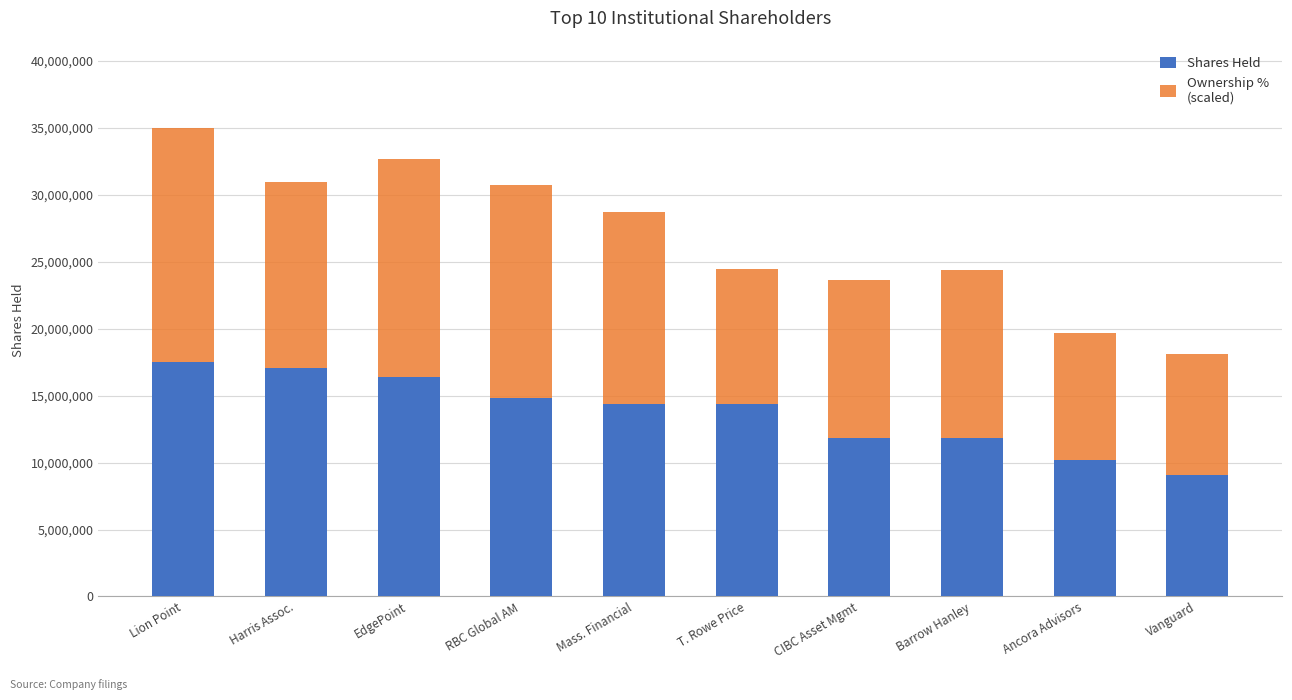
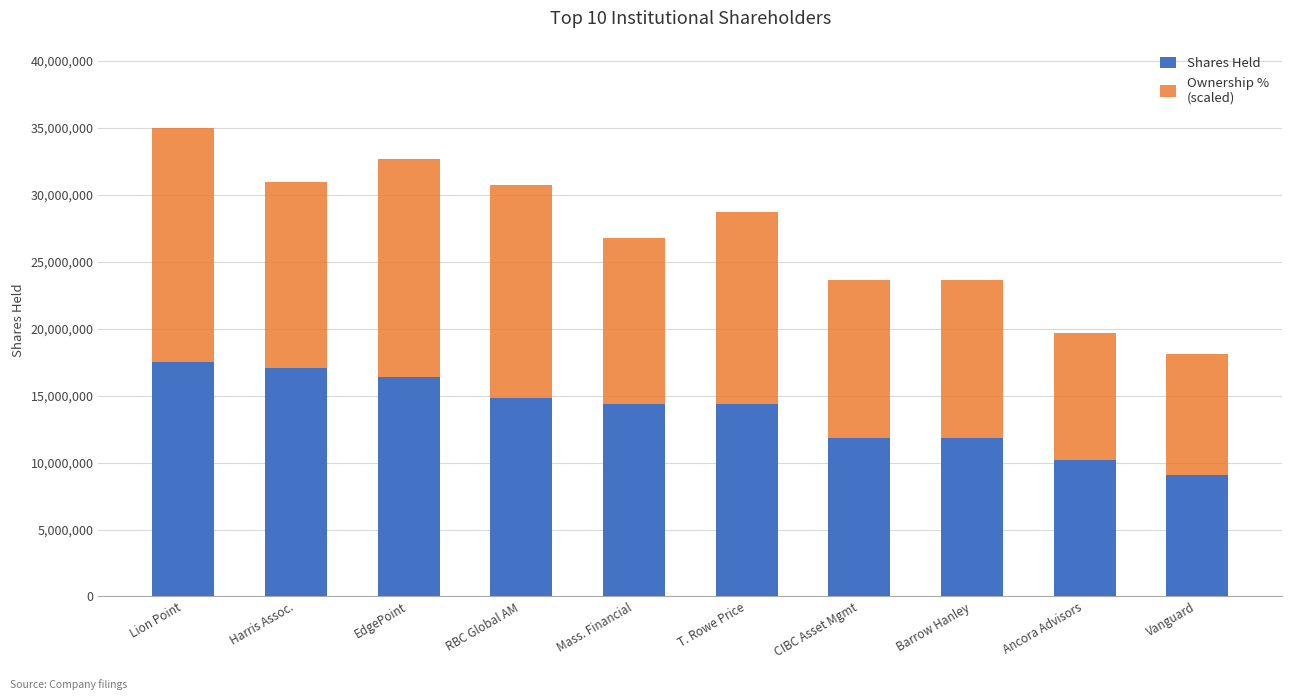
  {
    "Shares Held": {
      "Lion Point": "17,500,000",
      "Harris Assoc.": "17,100,000",
      "EdgePoint": "16,400,000",
      "RBC Global AM": "14,900,000",
      "Mass. Financial": "14,400,000",
      "T. Rowe Price": "14,400,000",
      "CIBC Asset Mgmt": "11,900,000",
      "Barrow Hanley": "11,800,000",
      "Ancora Advisors": "10,200,000",
      "Vanguard": "9,000,000"
    },
    "Ownership % (scaled)": {
      "Lion Point": "17,500,000",
      "Harris Assoc.": "13,900,000",
      "EdgePoint": "16,300,000",
      "RBC Global AM": "15,800,000",
-     "Mass. Financial": "14,400,000",
-     "T. Rowe Price": "10,100,000",
+     "Mass. Financial": "12,400,000",
+     "T. Rowe Price": "14,300,000",
      "CIBC Asset Mgmt": "11,800,000",
-     "Barrow Hanley": "12,600,000",
+     "Barrow Hanley": "11,800,000",
      "Ancora Advisors": "9,500,000",
      "Vanguard": "9,000,000"
    }
  }
